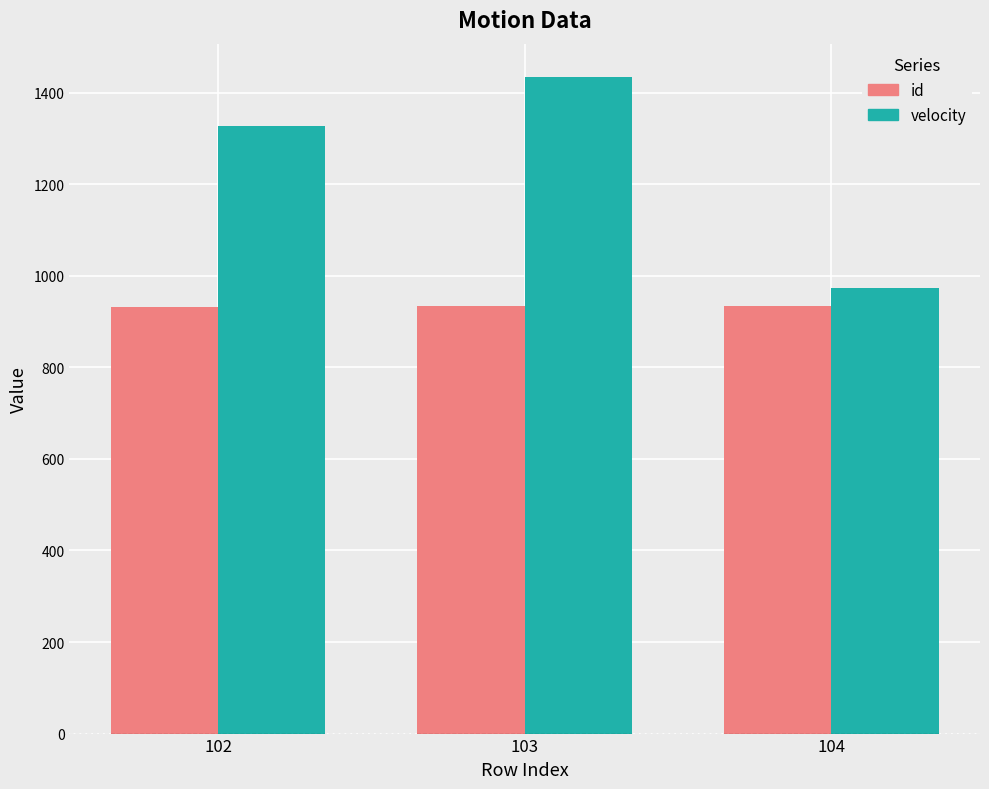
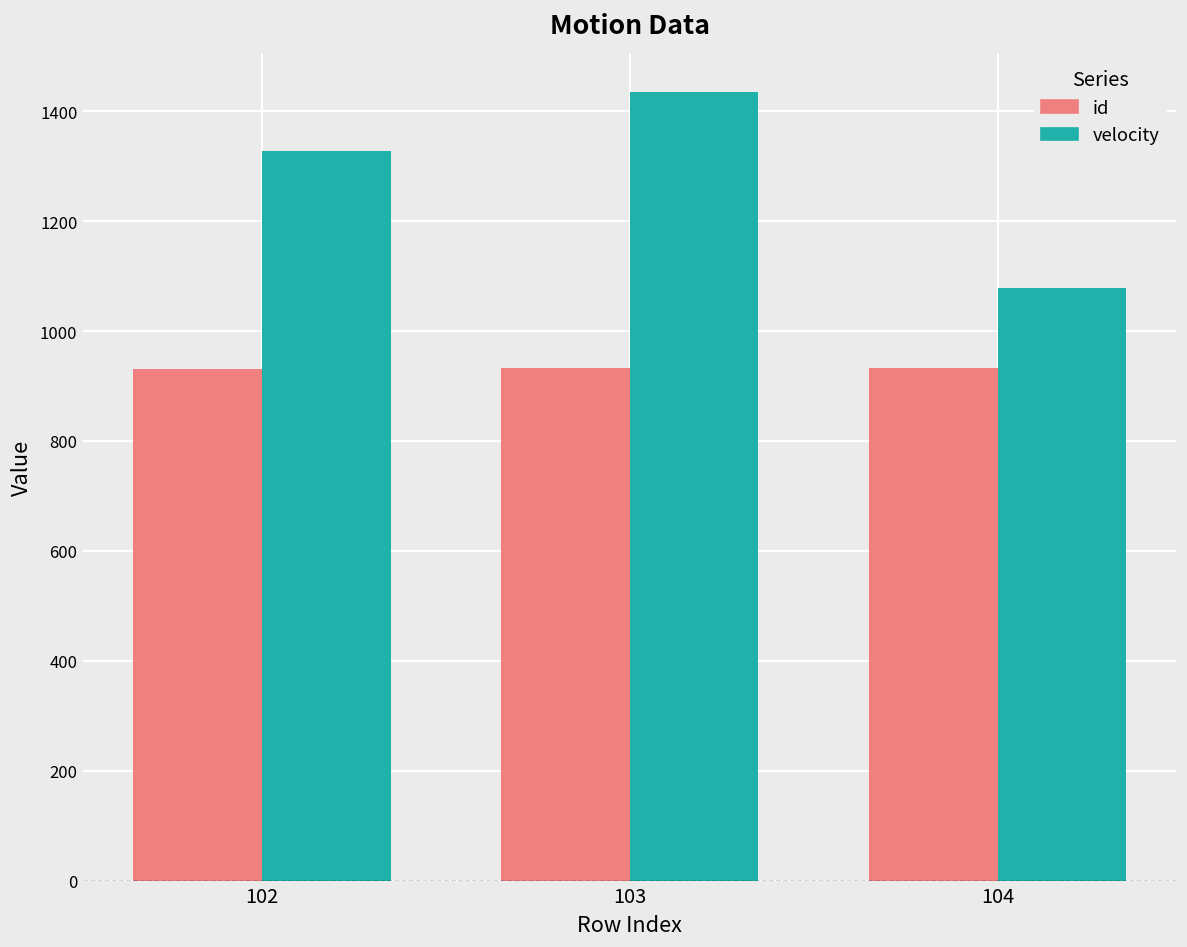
  {
    "id": {
      "102": 930,
      "103": 930,
      "104": 930
    },
    "velocity": {
      "102": 1330,
      "103": 1430,
-     "104": 970
+     "104": 1080
    }
  }
